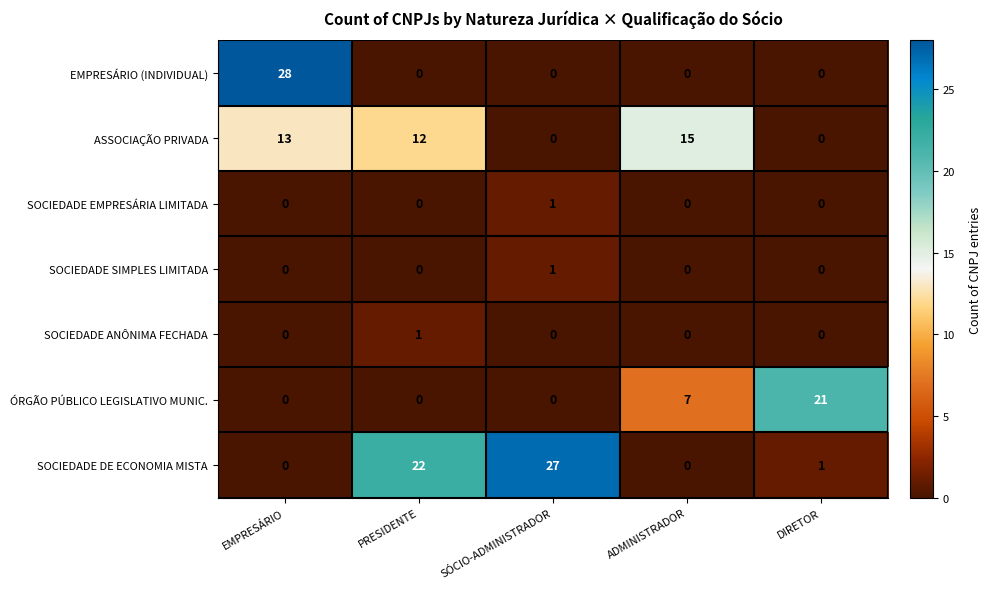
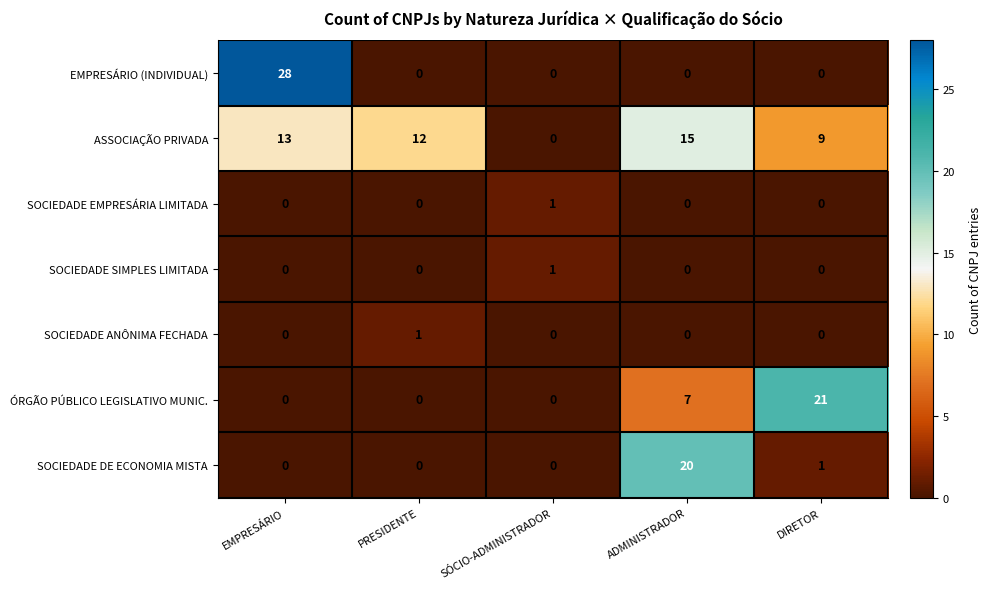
  {
    "EMPRESÁRIO (INDIVIDUAL)": {
      "EMPRESÁRIO": 28,
      "PRESIDENTE": 0,
      "SÓCIO-ADMINISTRADOR": 0,
      "ADMINISTRADOR": 0,
      "DIRETOR": 0
    },
    "ASSOCIAÇÃO PRIVADA": {
      "EMPRESÁRIO": 13,
      "PRESIDENTE": 12,
      "SÓCIO-ADMINISTRADOR": 0,
      "ADMINISTRADOR": 15,
-     "DIRETOR": 0
+     "DIRETOR": 9
    },
    "SOCIEDADE EMPRESÁRIA LIMITADA": {
      "EMPRESÁRIO": 0,
      "PRESIDENTE": 0,
      "SÓCIO-ADMINISTRADOR": 1,
      "ADMINISTRADOR": 0,
      "DIRETOR": 0
    },
    "SOCIEDADE SIMPLES LIMITADA": {
      "EMPRESÁRIO": 0,
      "PRESIDENTE": 0,
      "SÓCIO-ADMINISTRADOR": 1,
      "ADMINISTRADOR": 0,
      "DIRETOR": 0
    },
    "SOCIEDADE ANÔNIMA FECHADA": {
      "EMPRESÁRIO": 0,
      "PRESIDENTE": 1,
      "SÓCIO-ADMINISTRADOR": 0,
      "ADMINISTRADOR": 0,
      "DIRETOR": 0
    },
    "ÓRGÃO PÚBLICO LEGISLATIVO MUNIC.": {
      "EMPRESÁRIO": 0,
      "PRESIDENTE": 0,
      "SÓCIO-ADMINISTRADOR": 0,
      "ADMINISTRADOR": 7,
      "DIRETOR": 21
    },
    "SOCIEDADE DE ECONOMIA MISTA": {
      "EMPRESÁRIO": 0,
-     "PRESIDENTE": 22,
-     "SÓCIO-ADMINISTRADOR": 27,
-     "ADMINISTRADOR": 0,
+     "PRESIDENTE": 0,
+     "SÓCIO-ADMINISTRADOR": 0,
+     "ADMINISTRADOR": 20,
      "DIRETOR": 1
    }
  }
